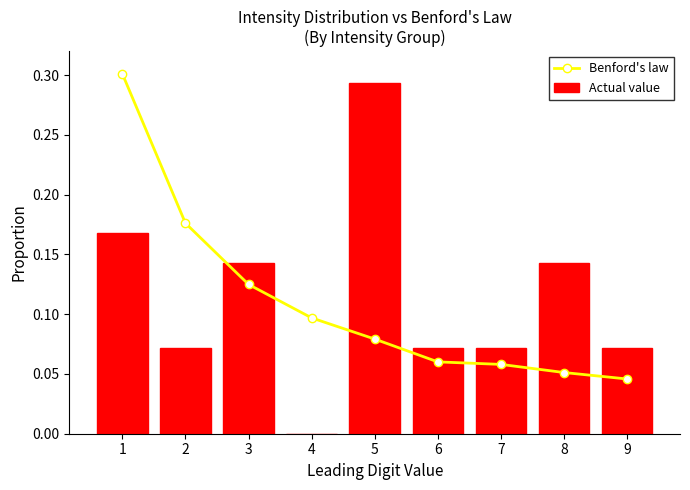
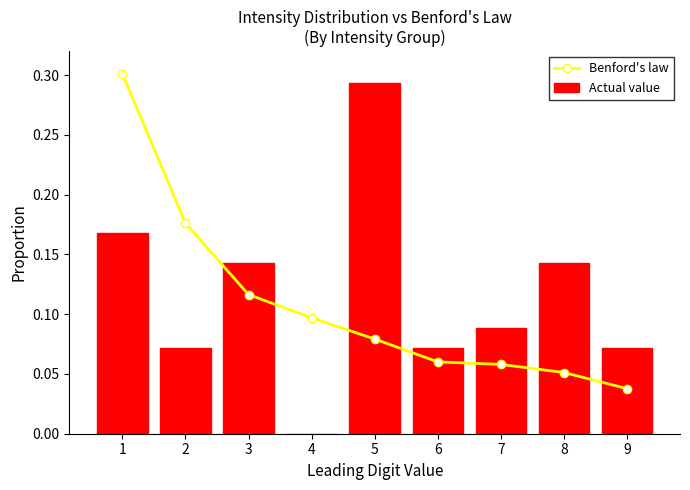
  {
    "Benford's law": {
      "1": 0.301,
      "2": 0.176,
-     "3": 0.125,
+     "3": 0.116,
      "4": 0.097,
      "5": 0.079,
      "6": 0.060,
      "7": 0.058,
      "8": 0.051,
-     "9": 0.046
+     "9": 0.038
    },
    "Actual value": {
      "1": 0.168,
      "2": 0.071,
      "3": 0.143,
      "4": 0.000,
      "5": 0.294,
      "6": 0.071,
-     "7": 0.071,
+     "7": 0.089,
      "8": 0.143,
      "9": 0.071
    }
  }
